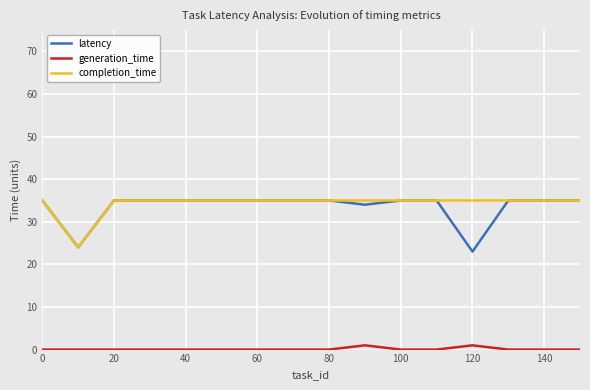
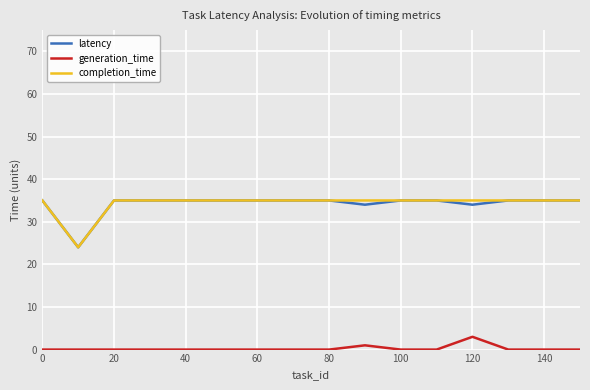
  {
    "latency": {
-     "120": 23
+     "120": 34
    },
    "generation_time": {
      "0": 0,
      "20": 0,
      "40": 0,
      "60": 0,
      "80": 0,
      "100": 0,
-     "120": 1,
+     "120": 3,
      "140": 0
    },
    "completion_time": {
      "120": 35
    }
  }
